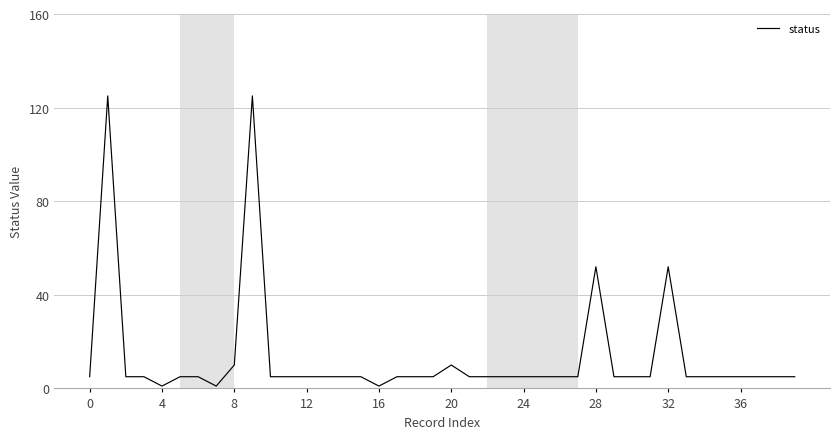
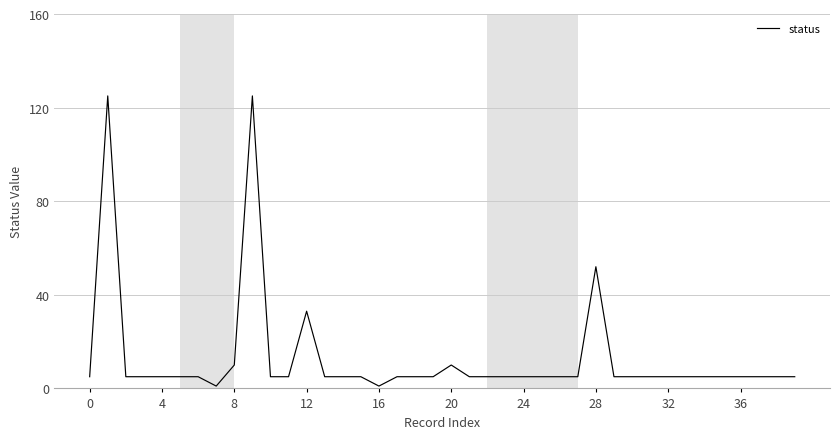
  {
    "0": 5,
-   "4": 1,
+   "4": 5,
    "8": 10,
-   "12": 5,
+   "12": 33,
    "16": 1,
    "20": 10,
    "24": 5,
    "28": 52,
-   "32": 52,
+   "32": 5,
    "36": 5
  }
